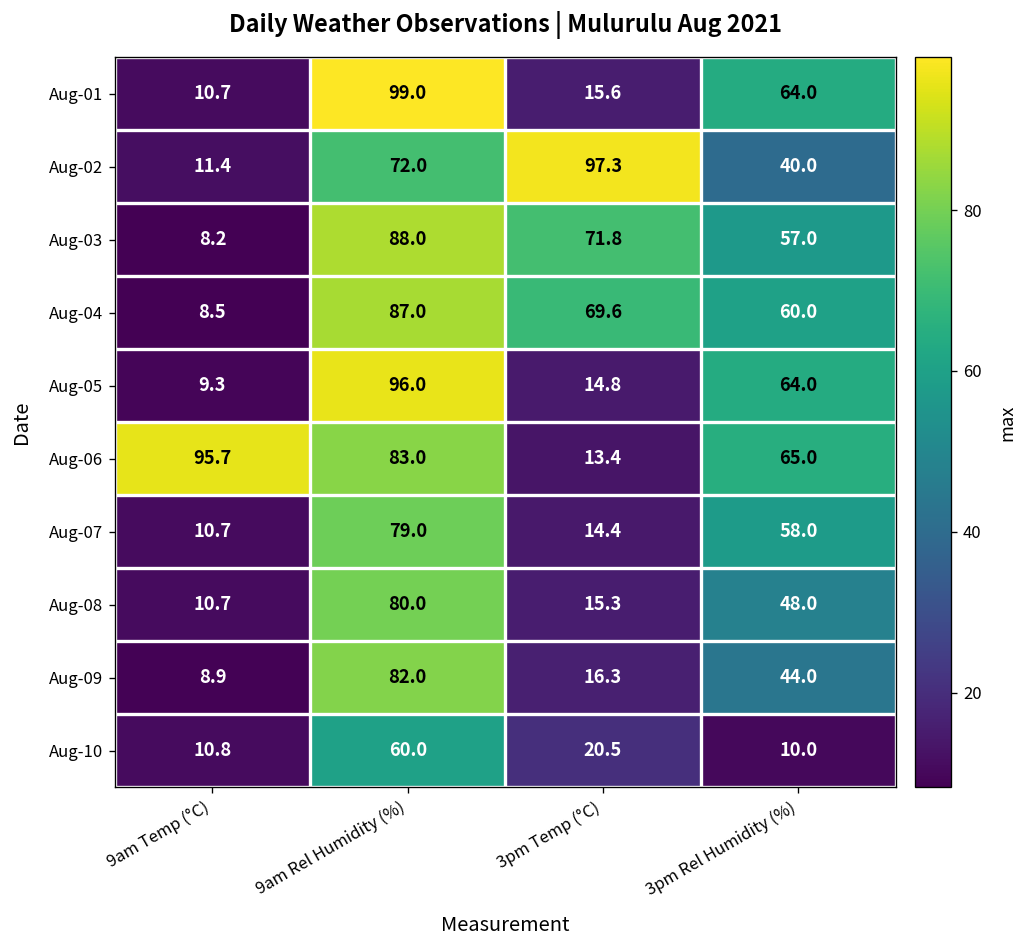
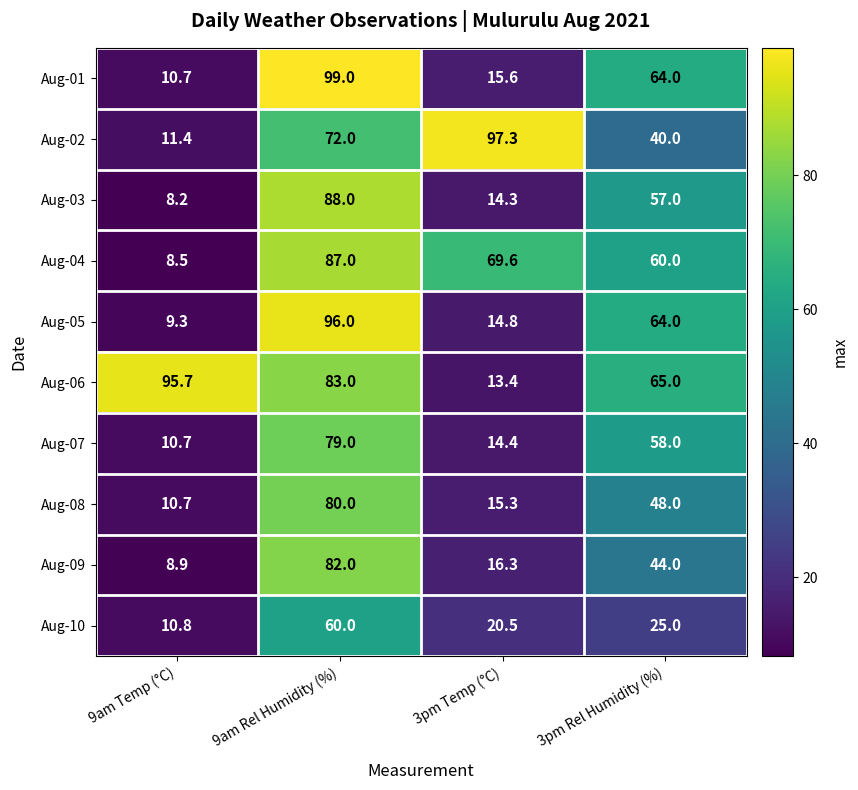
  {
    "Aug-01": {
      "9am Temp (°C)": 10.7,
      "9am Rel Humidity (%)": 99.0,
      "3pm Temp (°C)": 15.6,
      "3pm Rel Humidity (%)": 64.0
    },
    "Aug-02": {
      "9am Temp (°C)": 11.4,
      "9am Rel Humidity (%)": 72.0,
      "3pm Temp (°C)": 97.3,
      "3pm Rel Humidity (%)": 40.0
    },
    "Aug-03": {
      "9am Temp (°C)": 8.2,
      "9am Rel Humidity (%)": 88.0,
-     "3pm Temp (°C)": 71.8,
+     "3pm Temp (°C)": 14.3,
      "3pm Rel Humidity (%)": 57.0
    },
    "Aug-04": {
      "9am Temp (°C)": 8.5,
      "9am Rel Humidity (%)": 87.0,
      "3pm Temp (°C)": 69.6,
      "3pm Rel Humidity (%)": 60.0
    },
    "Aug-05": {
      "9am Temp (°C)": 9.3,
      "9am Rel Humidity (%)": 96.0,
      "3pm Temp (°C)": 14.8,
      "3pm Rel Humidity (%)": 64.0
    },
    "Aug-06": {
      "9am Temp (°C)": 95.7,
      "9am Rel Humidity (%)": 83.0,
      "3pm Temp (°C)": 13.4,
      "3pm Rel Humidity (%)": 65.0
    },
    "Aug-07": {
      "9am Temp (°C)": 10.7,
      "9am Rel Humidity (%)": 79.0,
      "3pm Temp (°C)": 14.4,
      "3pm Rel Humidity (%)": 58.0
    },
    "Aug-08": {
      "9am Temp (°C)": 10.7,
      "9am Rel Humidity (%)": 80.0,
      "3pm Temp (°C)": 15.3,
      "3pm Rel Humidity (%)": 48.0
    },
    "Aug-09": {
      "9am Temp (°C)": 8.9,
      "9am Rel Humidity (%)": 82.0,
      "3pm Temp (°C)": 16.3,
      "3pm Rel Humidity (%)": 44.0
    },
    "Aug-10": {
      "9am Temp (°C)": 10.8,
      "9am Rel Humidity (%)": 60.0,
      "3pm Temp (°C)": 20.5,
-     "3pm Rel Humidity (%)": 10.0
+     "3pm Rel Humidity (%)": 25.0
    }
  }
